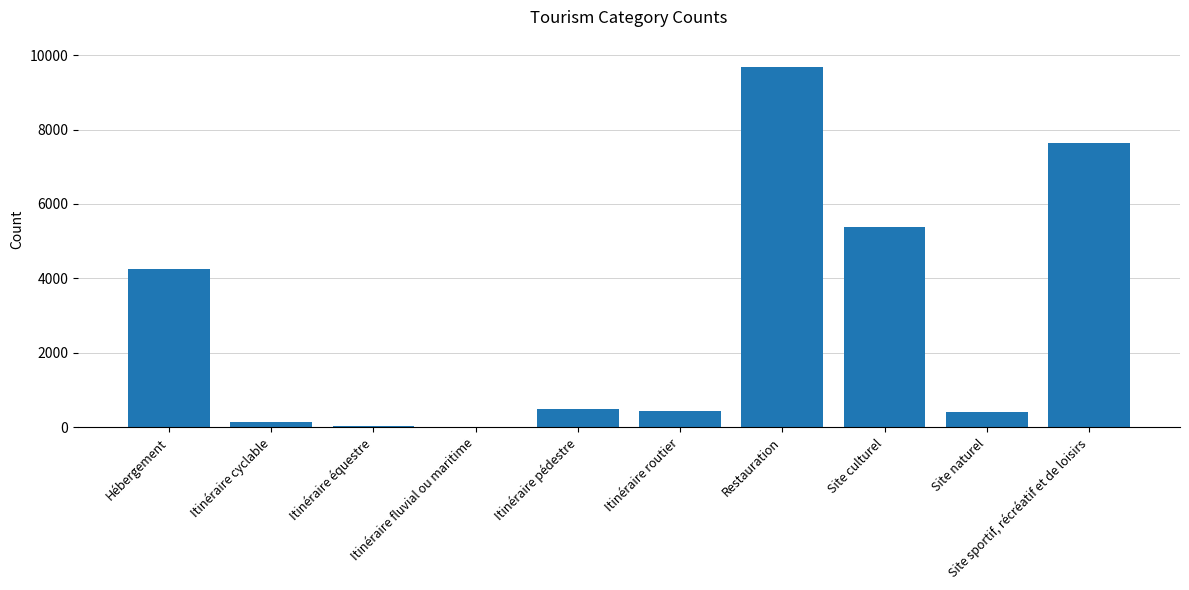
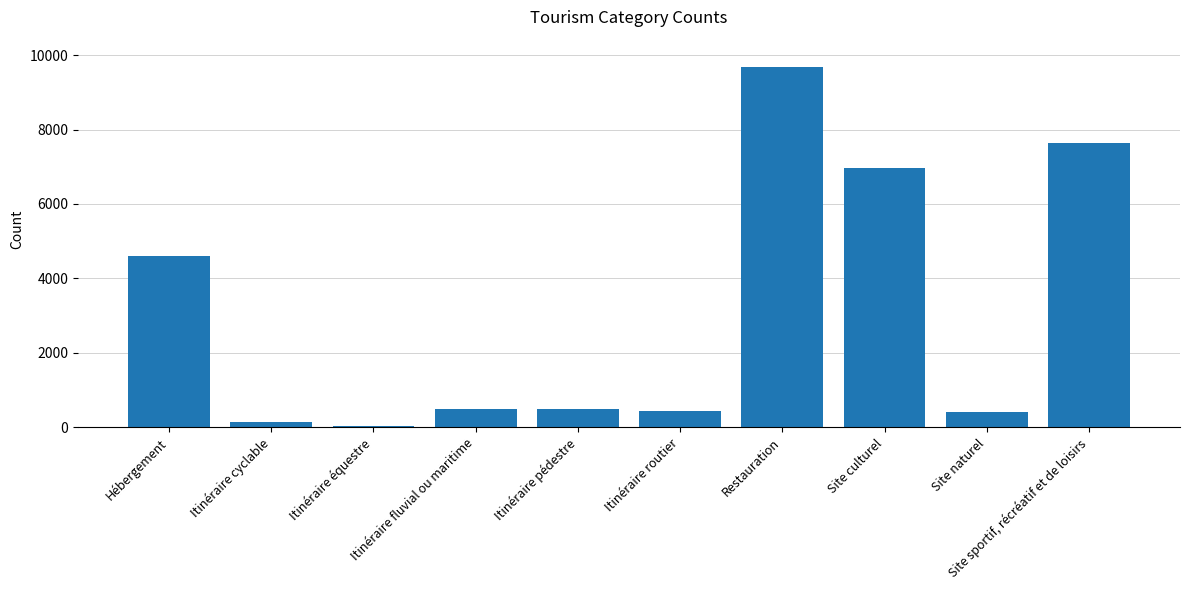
  {
-   "Hébergement": 4300,
+   "Hébergement": 4600,
    "Itinéraire cyclable": 100,
-   "Itinéraire fluvial ou maritime": 0,
+   "Itinéraire fluvial ou maritime": 500,
    "Itinéraire pédestre": 500,
    "Itinéraire routier": 400,
    "Restauration": 9700,
-   "Site culturel": 5400,
+   "Site culturel": 7000,
    "Site naturel": 400,
    "Site sportif, récréatif et de loisirs": 7600
  }
